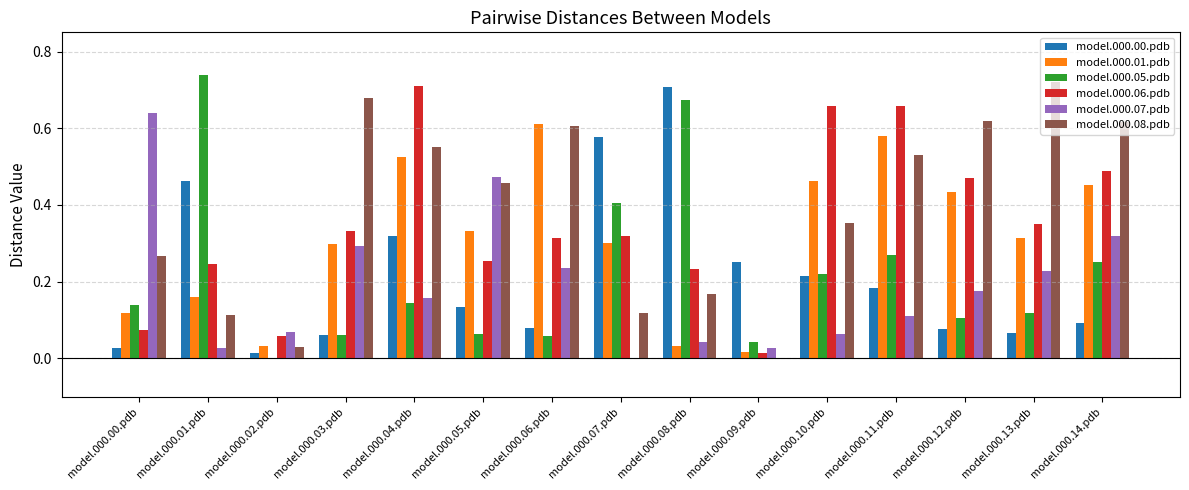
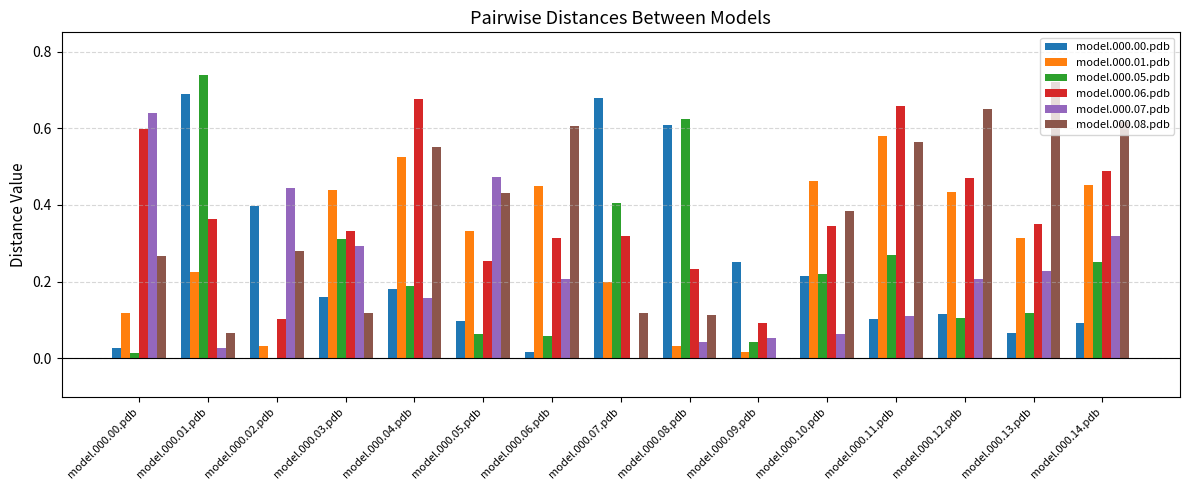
  {
    "model.000.00.pdb": {
      "model.000.00.pdb": 0.03,
-     "model.000.01.pdb": 0.46,
-     "model.000.02.pdb": 0.01,
-     "model.000.03.pdb": 0.06,
-     "model.000.04.pdb": 0.32,
-     "model.000.05.pdb": 0.14,
-     "model.000.06.pdb": 0.08,
-     "model.000.07.pdb": 0.58,
-     "model.000.08.pdb": 0.71,
+     "model.000.01.pdb": 0.69,
+     "model.000.02.pdb": 0.40,
+     "model.000.03.pdb": 0.16,
+     "model.000.04.pdb": 0.18,
+     "model.000.05.pdb": 0.10,
+     "model.000.06.pdb": 0.02,
+     "model.000.07.pdb": 0.68,
+     "model.000.08.pdb": 0.61,
      "model.000.09.pdb": 0.25,
      "model.000.10.pdb": 0.21,
-     "model.000.11.pdb": 0.18,
-     "model.000.12.pdb": 0.08,
+     "model.000.11.pdb": 0.10,
+     "model.000.12.pdb": 0.12,
      "model.000.13.pdb": 0.07,
      "model.000.14.pdb": 0.09
    },
    "model.000.01.pdb": {
      "model.000.00.pdb": 0.12,
-     "model.000.01.pdb": 0.16,
+     "model.000.01.pdb": 0.23,
      "model.000.02.pdb": 0.03,
-     "model.000.03.pdb": 0.30,
+     "model.000.03.pdb": 0.44,
      "model.000.04.pdb": 0.53,
      "model.000.05.pdb": 0.33,
-     "model.000.06.pdb": 0.61,
-     "model.000.07.pdb": 0.3,
+     "model.000.06.pdb": 0.45,
+     "model.000.07.pdb": 0.2,
      "model.000.08.pdb": 0.03,
      "model.000.09.pdb": 0.02,
      "model.000.10.pdb": 0.46,
      "model.000.11.pdb": 0.58,
      "model.000.12.pdb": 0.44,
      "model.000.13.pdb": 0.32,
      "model.000.14.pdb": 0.45
    },
    "model.000.05.pdb": {
-     "model.000.00.pdb": 0.14,
+     "model.000.00.pdb": 0.01,
      "model.000.01.pdb": 0.74,
      "model.000.02.pdb": 0.00,
-     "model.000.03.pdb": 0.06,
-     "model.000.04.pdb": 0.15,
+     "model.000.03.pdb": 0.31,
+     "model.000.04.pdb": 0.19,
      "model.000.05.pdb": 0.06,
      "model.000.06.pdb": 0.06,
      "model.000.07.pdb": 0.41,
-     "model.000.08.pdb": 0.67,
+     "model.000.08.pdb": 0.63,
      "model.000.09.pdb": 0.04,
      "model.000.10.pdb": 0.22,
      "model.000.11.pdb": 0.27,
      "model.000.12.pdb": 0.10,
      "model.000.13.pdb": 0.12,
      "model.000.14.pdb": 0.25
    },
    "model.000.06.pdb": {
-     "model.000.00.pdb": 0.08,
-     "model.000.01.pdb": 0.25,
-     "model.000.02.pdb": 0.06,
+     "model.000.00.pdb": 0.60,
+     "model.000.01.pdb": 0.36,
+     "model.000.02.pdb": 0.10,
      "model.000.03.pdb": 0.33,
-     "model.000.04.pdb": 0.71,
+     "model.000.04.pdb": 0.68,
      "model.000.05.pdb": 0.25,
      "model.000.06.pdb": 0.31,
      "model.000.07.pdb": 0.32,
      "model.000.08.pdb": 0.23,
-     "model.000.09.pdb": 0.01,
-     "model.000.10.pdb": 0.66,
+     "model.000.09.pdb": 0.09,
+     "model.000.10.pdb": 0.34,
      "model.000.11.pdb": 0.66,
      "model.000.12.pdb": 0.47,
      "model.000.13.pdb": 0.35,
      "model.000.14.pdb": 0.49
    },
    "model.000.07.pdb": {
      "model.000.00.pdb": 0.64,
      "model.000.01.pdb": 0.03,
-     "model.000.02.pdb": 0.07,
+     "model.000.02.pdb": 0.44,
      "model.000.03.pdb": 0.29,
      "model.000.04.pdb": 0.16,
      "model.000.05.pdb": 0.47,
-     "model.000.06.pdb": 0.24,
+     "model.000.06.pdb": 0.21,
      "model.000.07.pdb": 0.00,
      "model.000.08.pdb": 0.04,
-     "model.000.09.pdb": 0.03,
+     "model.000.09.pdb": 0.05,
      "model.000.10.pdb": 0.06,
      "model.000.11.pdb": 0.11,
-     "model.000.12.pdb": 0.18,
+     "model.000.12.pdb": 0.21,
      "model.000.13.pdb": 0.23,
      "model.000.14.pdb": 0.32
    },
    "model.000.08.pdb": {
      "model.000.00.pdb": 0.27,
-     "model.000.01.pdb": 0.11,
-     "model.000.02.pdb": 0.03,
-     "model.000.03.pdb": 0.68,
+     "model.000.01.pdb": 0.07,
+     "model.000.02.pdb": 0.28,
+     "model.000.03.pdb": 0.12,
      "model.000.04.pdb": 0.55,
-     "model.000.05.pdb": 0.46,
+     "model.000.05.pdb": 0.43,
      "model.000.06.pdb": 0.61,
      "model.000.07.pdb": 0.12,
-     "model.000.08.pdb": 0.17,
+     "model.000.08.pdb": 0.11,
      "model.000.09.pdb": 0.00,
-     "model.000.10.pdb": 0.35,
-     "model.000.11.pdb": 0.53,
-     "model.000.12.pdb": 0.62
+     "model.000.10.pdb": 0.39,
+     "model.000.11.pdb": 0.56,
+     "model.000.12.pdb": 0.65
    }
  }
